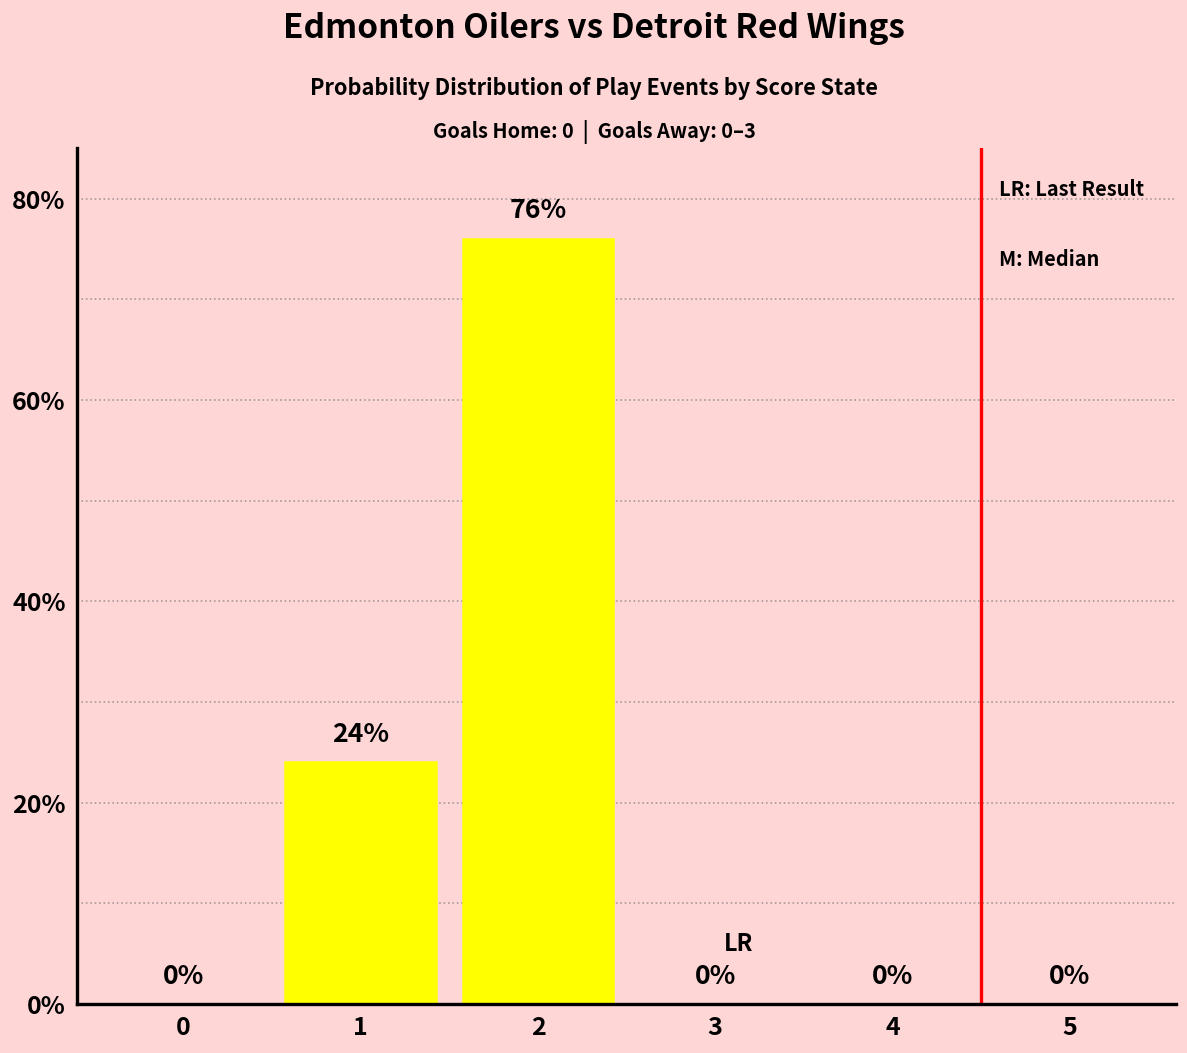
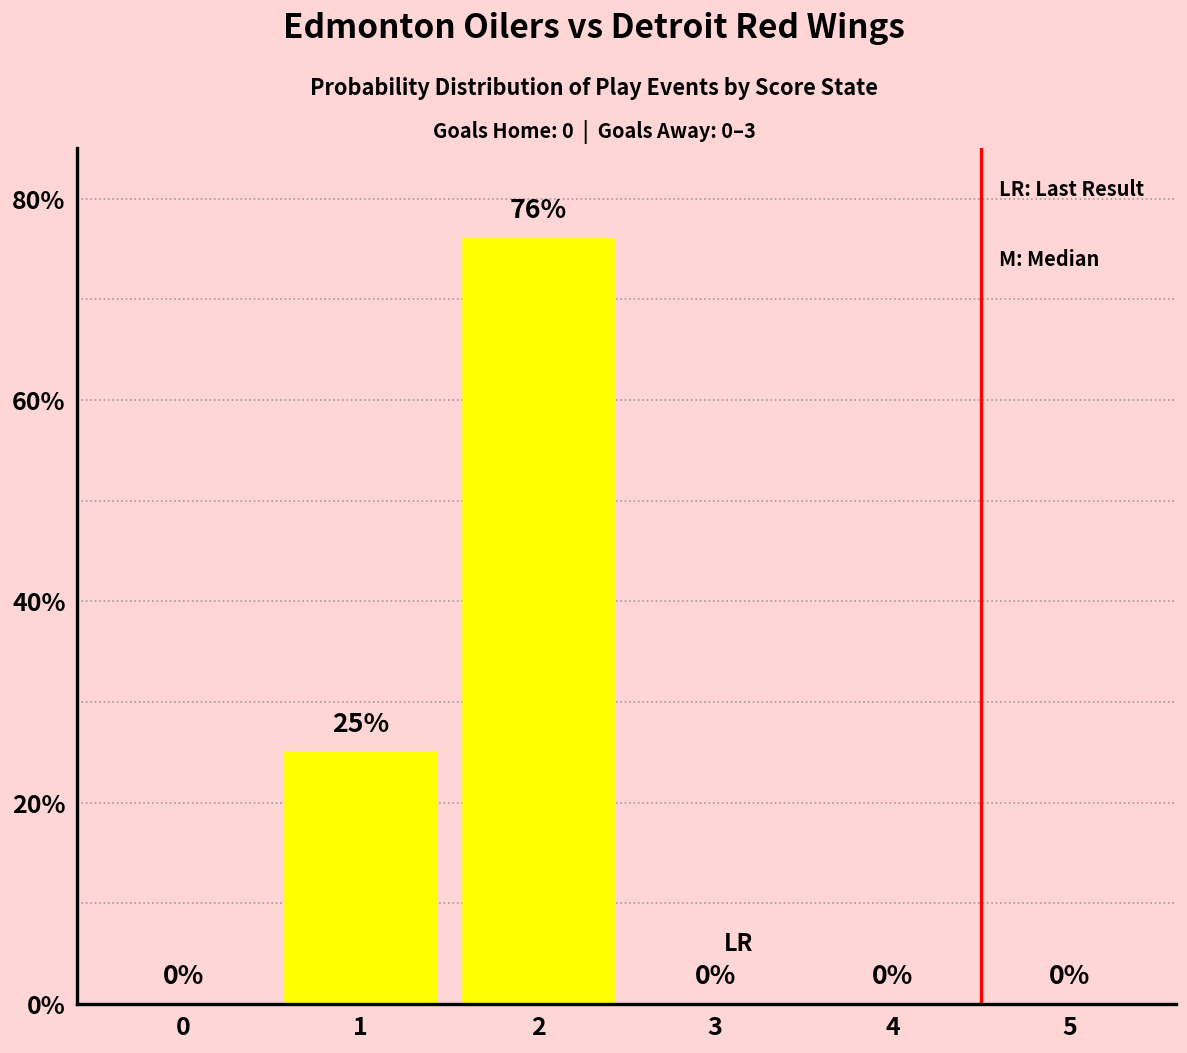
  {
    "0": "0%",
-   "1": "24%",
+   "1": "25%",
    "2": "76%",
    "3": "0%",
    "4": "0%",
    "5": "0%"
  }
